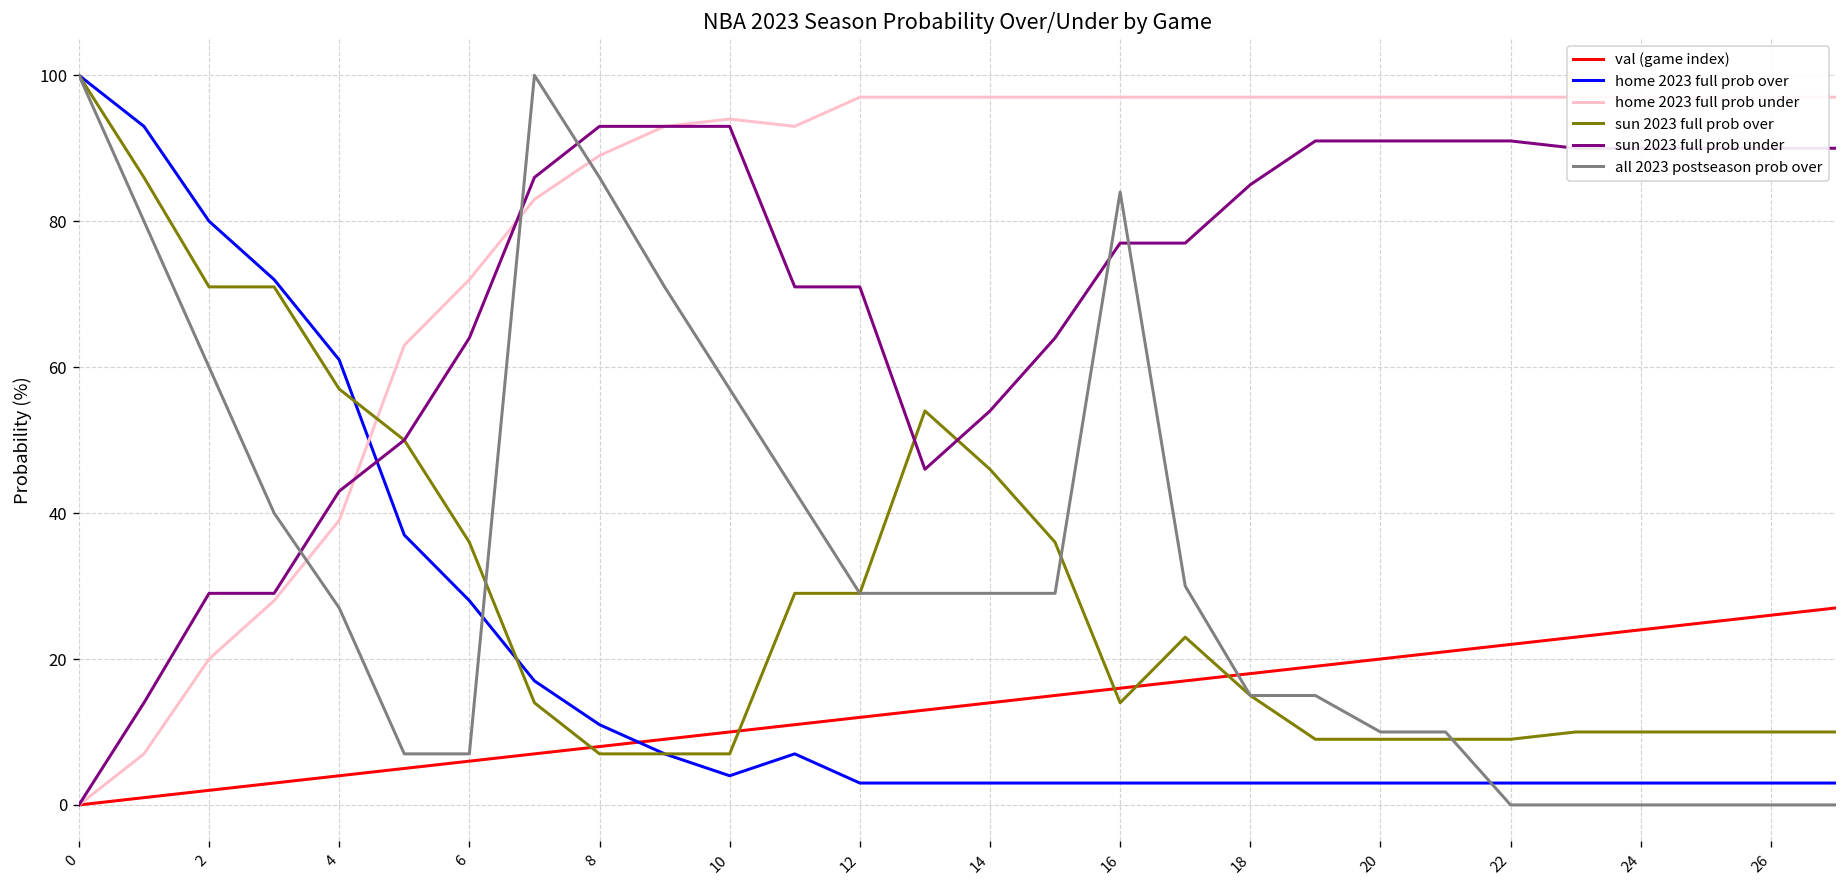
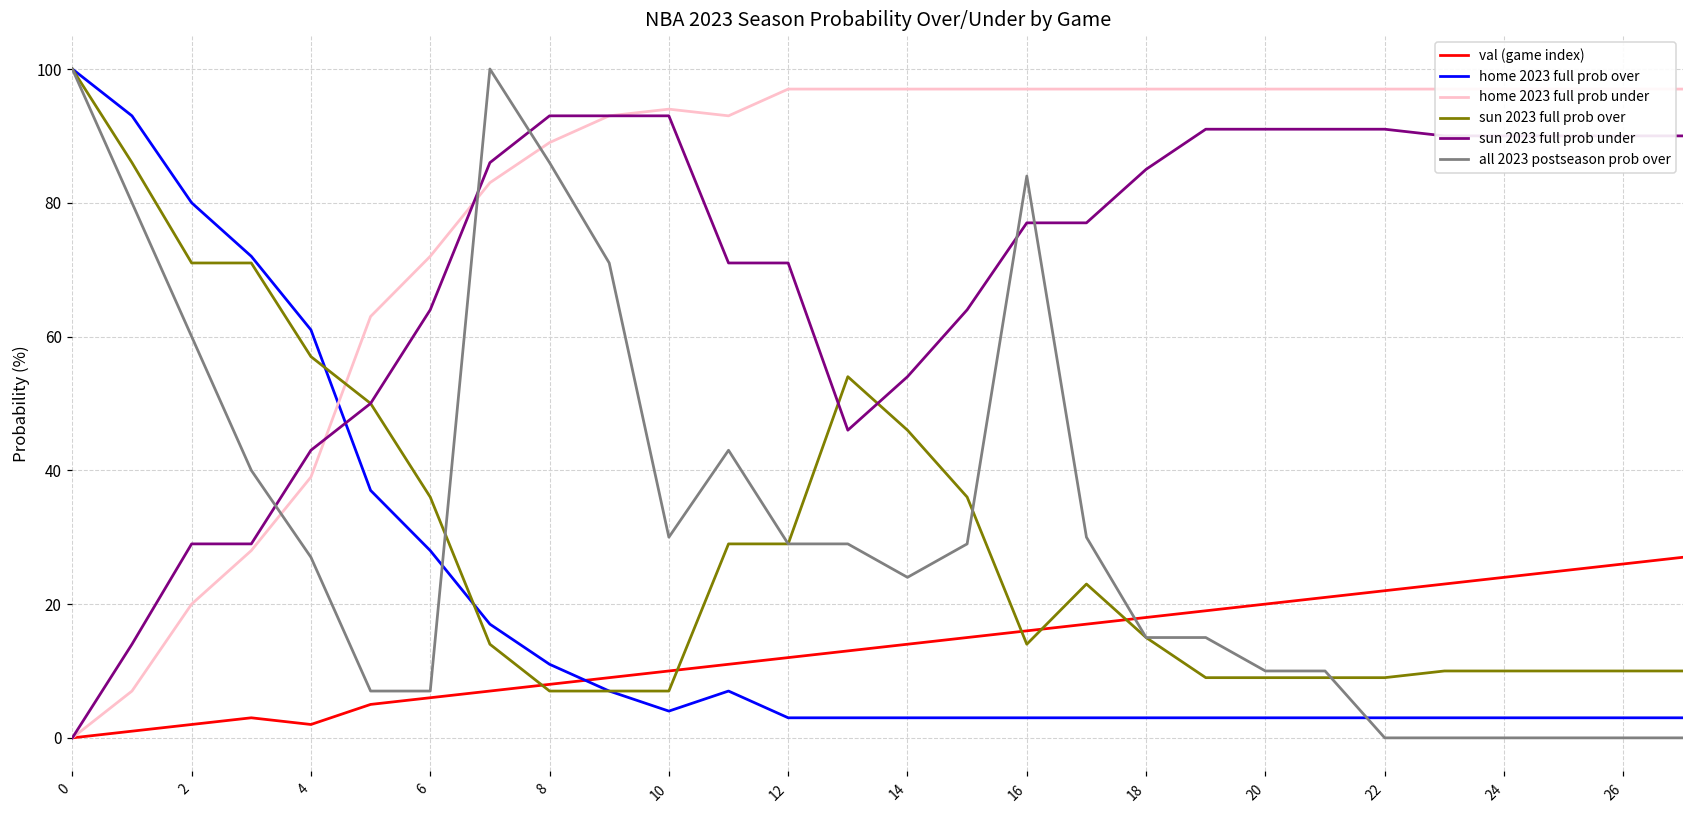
  {
    "val (game index)": {
      "2": 2,
-     "4": 4,
+     "4": 2,
      "6": 6,
      "8": 8,
      "10": 10,
      "12": 12,
      "14": 14,
      "16": 16,
      "18": 18,
      "20": 20,
      "22": 22,
      "24": 24,
      "26": 26
    },
    "home 2023 full prob over": {
      "2": 80,
      "4": 61,
      "6": 28,
      "8": 11,
      "10": 4,
      "12": 3,
      "14": 3,
      "16": 3,
      "18": 3,
      "20": 3,
      "22": 3,
      "24": 3,
      "26": 3
    },
    "home 2023 full prob under": {
      "2": 20,
      "4": 39,
      "6": 72,
      "8": 89,
      "10": 94,
      "12": 97,
      "14": 97,
      "16": 97,
      "18": 97,
      "20": 97,
      "22": 97
    },
    "sun 2023 full prob over": {
      "2": 71,
      "4": 57,
      "6": 36,
      "8": 7,
      "10": 7,
      "14": 46,
      "16": 14,
      "20": 9,
      "22": 9,
      "24": 10,
      "26": 10
    },
    "sun 2023 full prob under": {
      "2": 29,
      "4": 43,
      "6": 64,
      "8": 93,
      "10": 93,
      "12": 71,
      "14": 54,
      "16": 77,
      "18": 85,
      "20": 91,
      "22": 91
    },
    "all 2023 postseason prob over": {
      "2": 60,
      "4": 27,
      "6": 7,
      "8": 86,
-     "10": 57,
-     "14": 29,
+     "10": 30,
+     "14": 24,
      "16": 84,
      "20": 10,
      "22": 0,
      "24": 0,
      "26": 0
    }
  }
